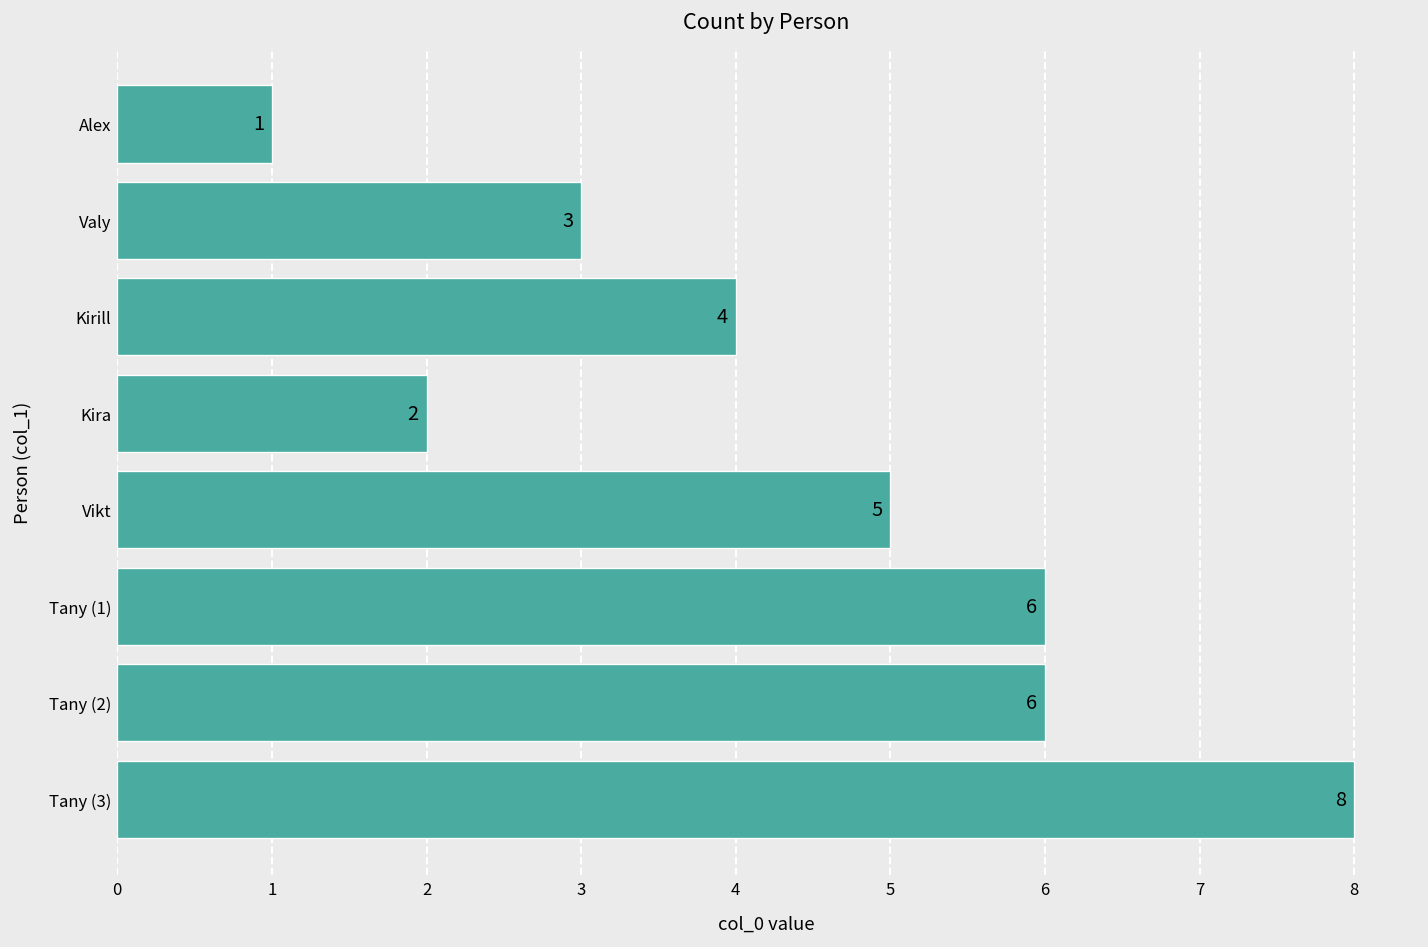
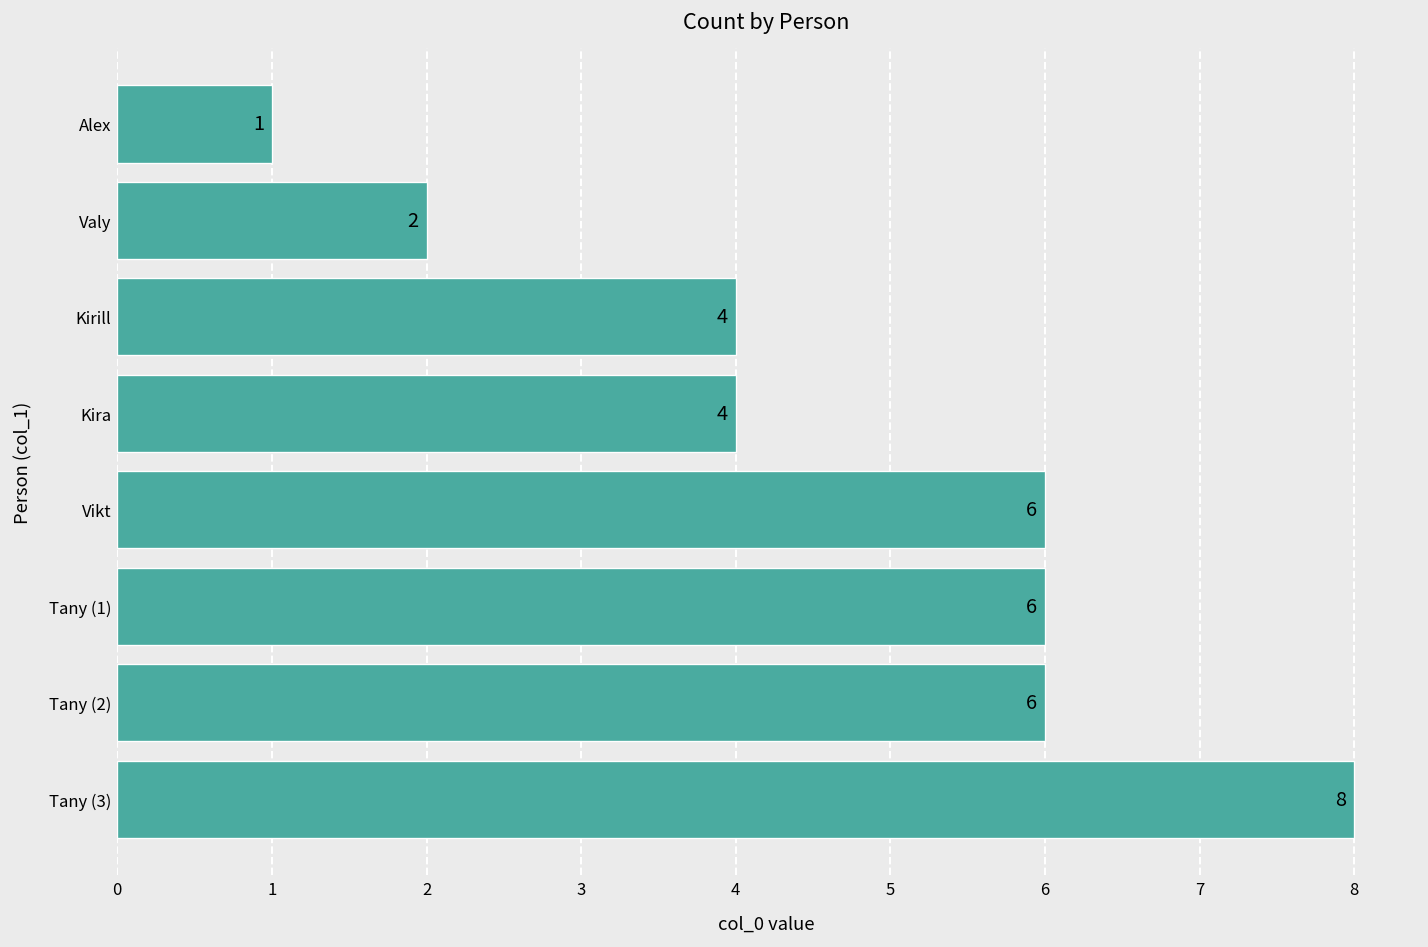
  {
    "Alex": 1,
-   "Valy": 3,
+   "Valy": 2,
    "Kirill": 4,
-   "Kira": 2,
-   "Vikt": 5,
+   "Kira": 4,
+   "Vikt": 6,
    "Tany (1)": 6,
    "Tany (2)": 6,
    "Tany (3)": 8
  }
